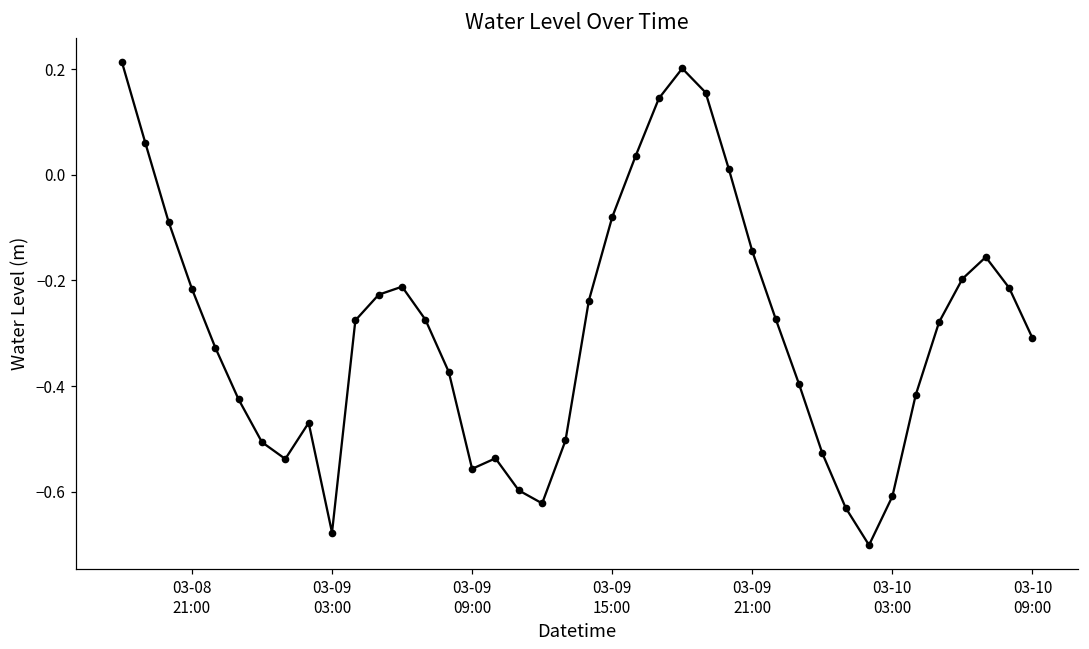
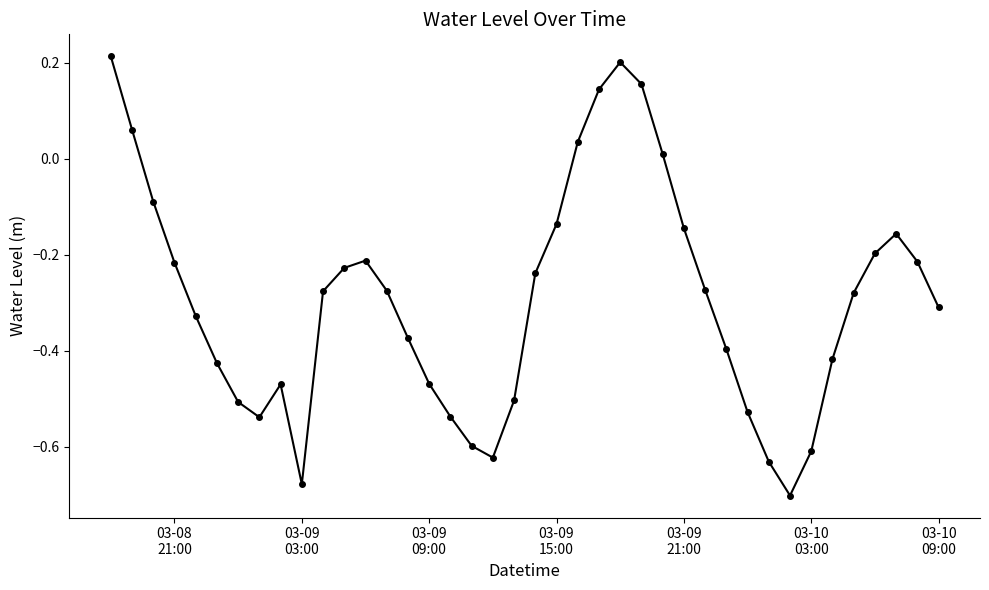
  {
    "03-08 21:00": -0.22,
    "03-09 03:00": -0.68,
-   "03-09 09:00": -0.56,
-   "03-09 15:00": -0.08,
+   "03-09 09:00": -0.47,
+   "03-09 15:00": -0.14,
    "03-09 21:00": -0.14,
    "03-10 03:00": -0.61,
    "03-10 09:00": -0.31
  }
